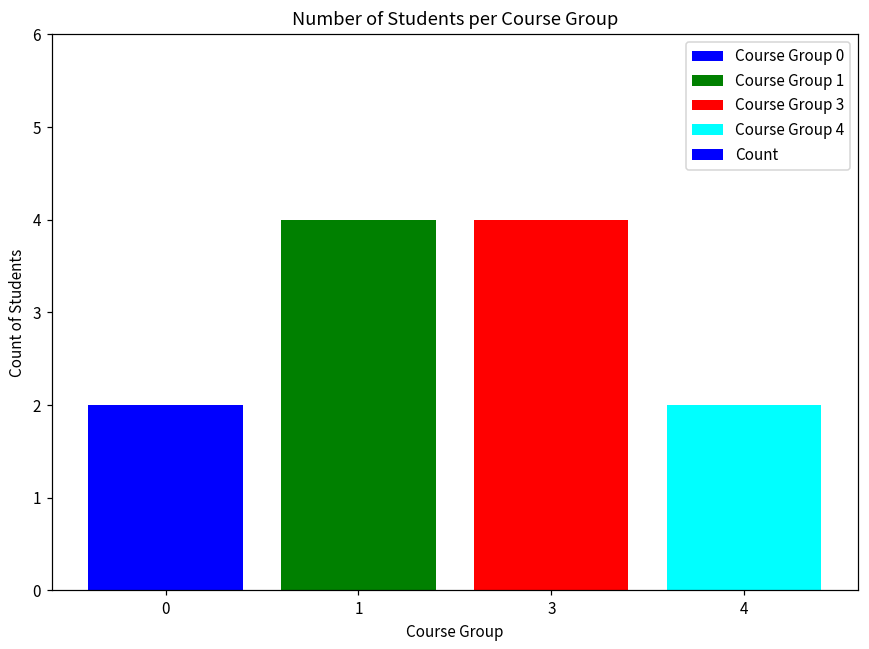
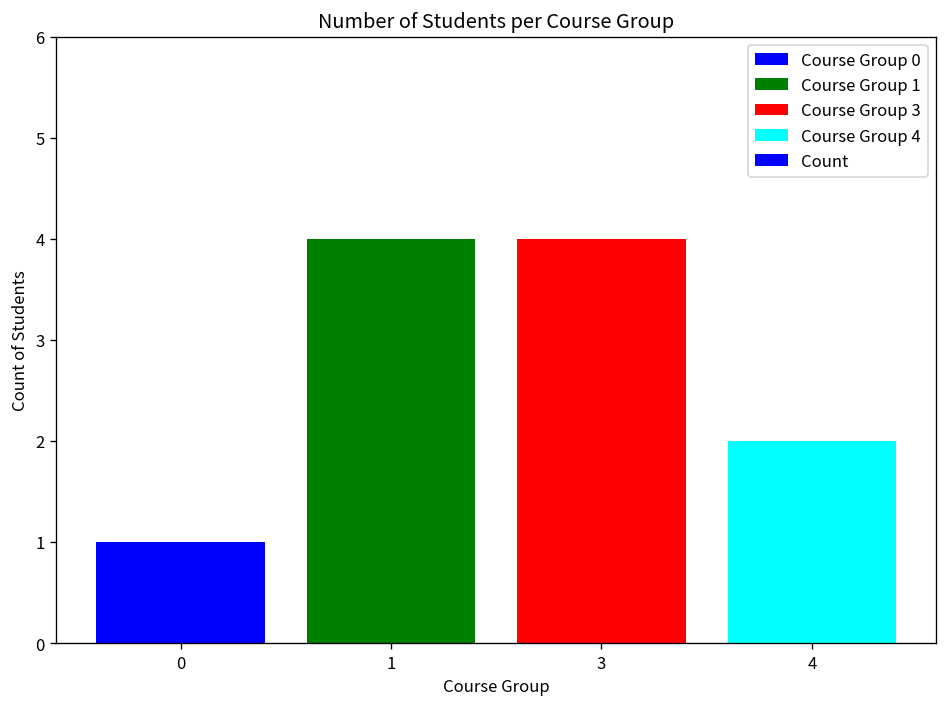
  {
-   "0": 2,
+   "0": 1,
    "1": 4,
    "3": 4,
    "4": 2
  }
